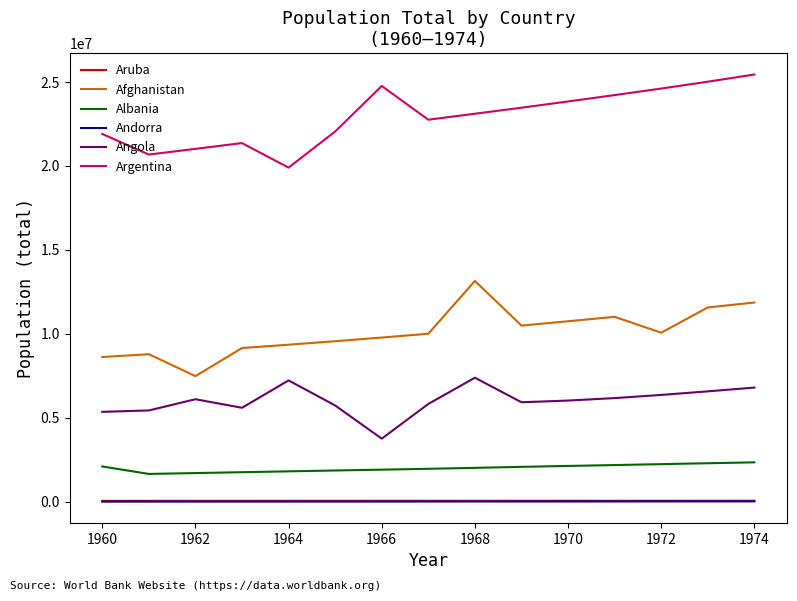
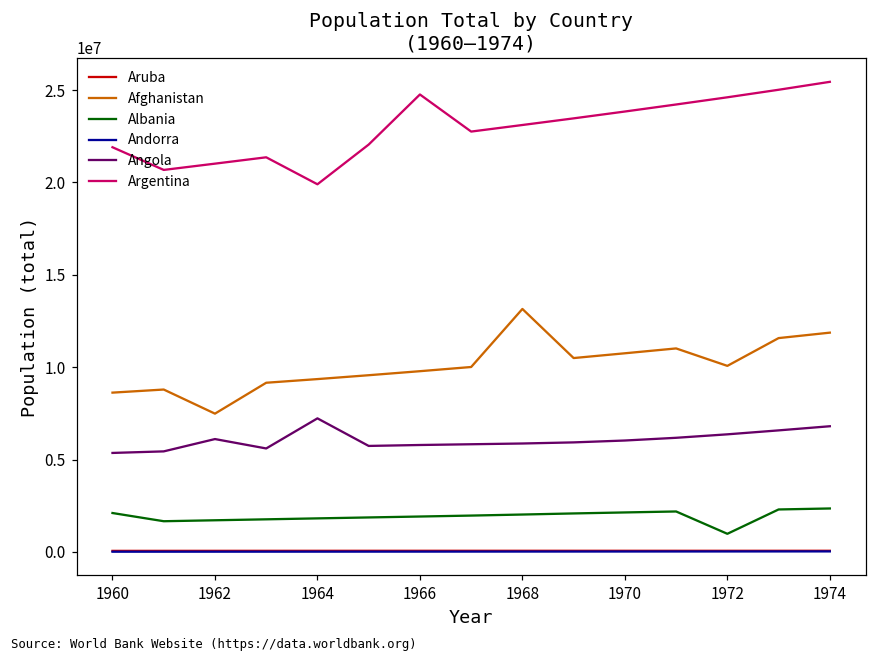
  {
    "Afghanistan": {
      "1960": 8600000,
      "1962": 7500000,
      "1964": 9400000,
      "1966": 9800000,
      "1968": 13200000,
      "1970": 10800000,
      "1972": 10100000,
      "1974": 11900000
    },
    "Albania": {
      "1960": 2100000,
      "1962": 1700000,
      "1964": 1800000,
      "1966": 1900000,
      "1968": 2000000,
      "1970": 2100000,
-     "1972": 2200000,
+     "1972": 1000000,
      "1974": 2400000
    },
    "Angola": {
      "1960": 5400000,
      "1962": 6100000,
      "1964": 7200000,
-     "1966": 3800000,
-     "1968": 7400000,
+     "1966": 5800000,
+     "1968": 5900000,
      "1970": 6000000,
      "1972": 6400000,
      "1974": 6800000
    },
    "Argentina": {
      "1960": 21900000,
      "1962": 21000000,
      "1964": 19900000,
      "1966": 24800000,
      "1968": 23100000,
      "1970": 23800000,
      "1972": 24600000,
      "1974": 25400000
    }
  }
